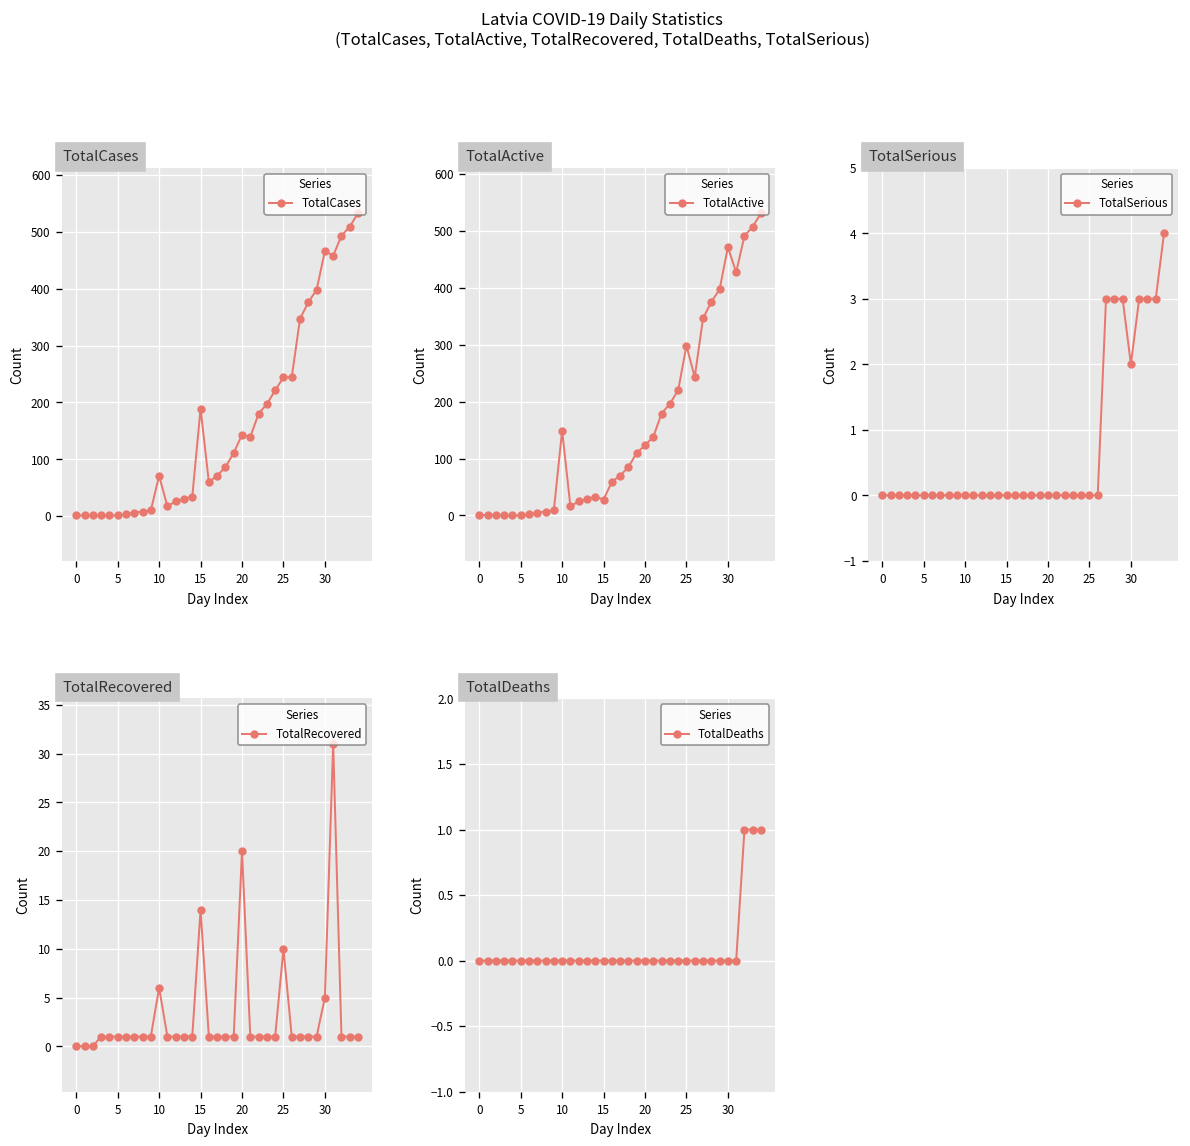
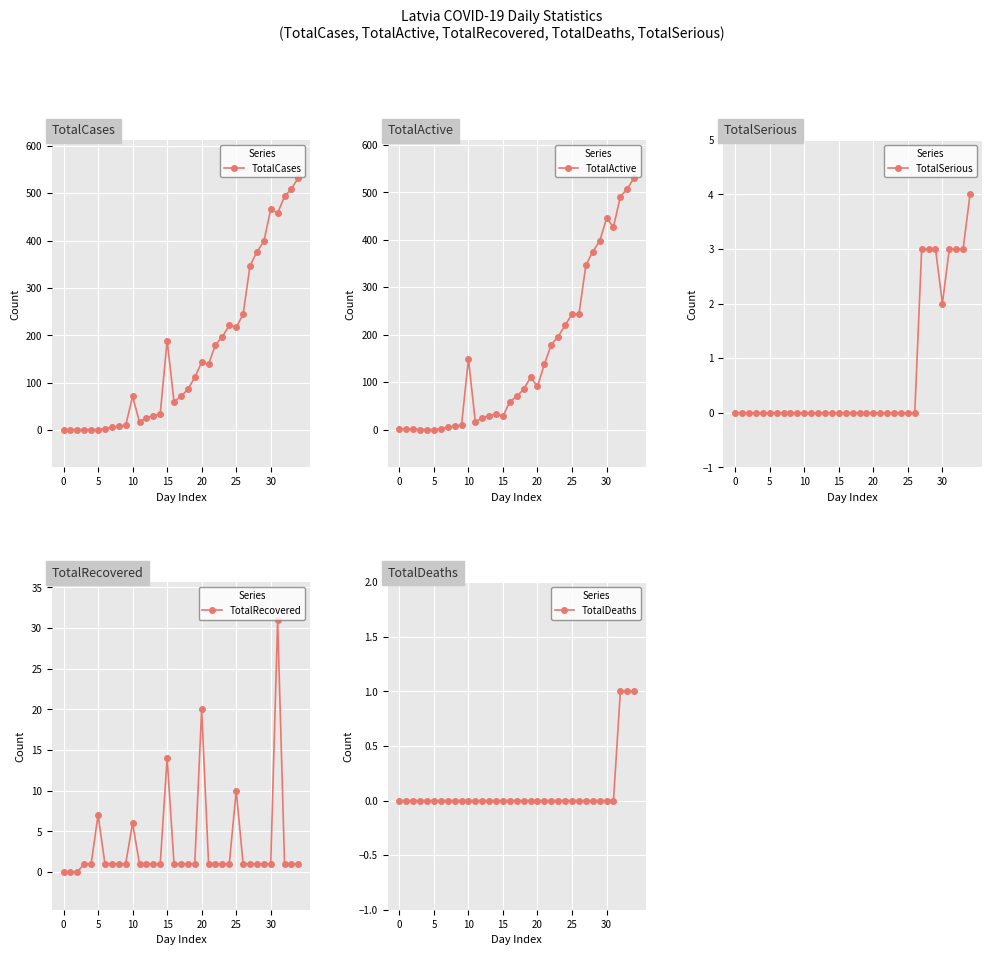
  {
    "TotalCases": {
      "0": 0,
      "5": 0,
      "10": 70,
      "15": 190,
      "20": 140,
-     "25": 240,
+     "25": 220,
      "30": 470
    },
    "TotalActive": {
      "0": 0,
      "5": 0,
      "10": 150,
      "15": 30,
-     "20": 120,
-     "25": 300,
-     "30": 470
+     "20": 90,
+     "25": 240,
+     "30": 450
    },
    "TotalSerious": {
      "0": 0.0,
      "5": 0.0,
      "10": 0.0,
      "15": 0.0,
      "20": 0.0,
      "25": 0.0,
      "30": 2.0
    },
    "TotalRecovered": {
      "0": 0,
-     "5": 1,
+     "5": 7,
      "10": 6,
      "15": 14,
      "20": 20,
      "25": 10,
-     "30": 5
+     "30": 1
    },
    "TotalDeaths": {
      "0": 0.00,
      "5": 0.00,
      "10": 0.00,
      "15": 0.00,
      "20": 0.00,
      "25": 0.00,
      "30": 0.00
    }
  }
